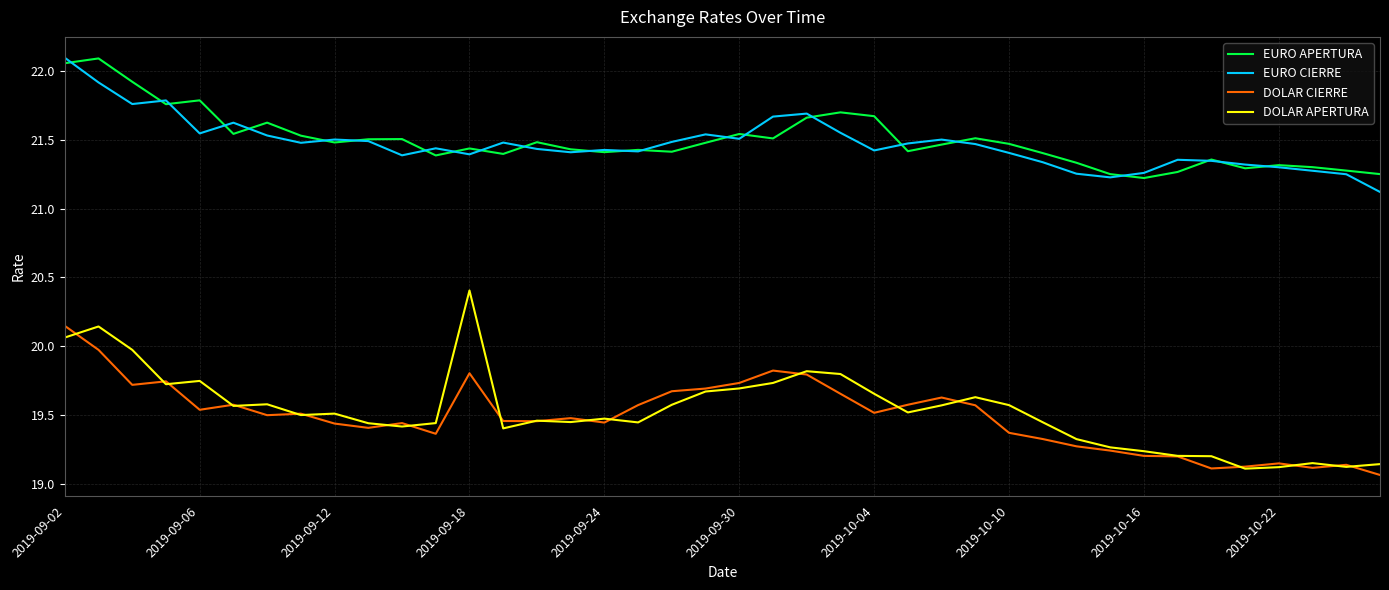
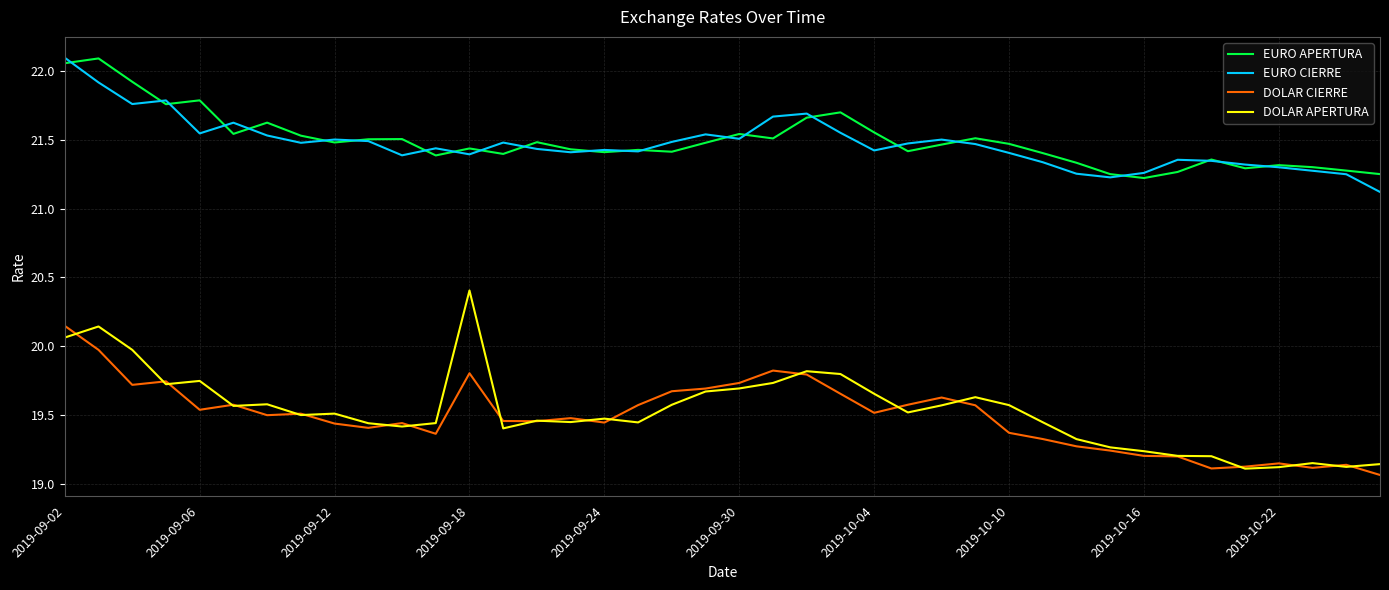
  {
    "EURO APERTURA": {
      "2019-09-02": 22.06,
      "2019-09-06": 21.79,
      "2019-09-12": 21.48,
      "2019-09-18": 21.44,
      "2019-09-30": 21.54,
-     "2019-10-04": 21.67,
+     "2019-10-04": 21.56,
      "2019-10-10": 21.47,
      "2019-10-16": 21.22
    },
    "EURO CIERRE": {
      "2019-09-02": 22.10,
      "2019-09-06": 21.55,
      "2019-09-12": 21.50,
      "2019-09-18": 21.40,
      "2019-09-30": 21.51,
      "2019-10-04": 21.42,
      "2019-10-10": 21.41,
      "2019-10-16": 21.26
    },
    "DOLAR CIERRE": {
      "2019-09-02": 20.15,
      "2019-09-06": 19.54,
      "2019-09-12": 19.44,
      "2019-09-18": 19.80,
      "2019-09-24": 19.44,
      "2019-09-30": 19.73,
      "2019-10-04": 19.52,
      "2019-10-10": 19.37,
      "2019-10-16": 19.20,
      "2019-10-22": 19.15
    },
    "DOLAR APERTURA": {
      "2019-09-02": 20.06,
      "2019-09-06": 19.75,
      "2019-09-12": 19.51,
      "2019-09-18": 20.41,
      "2019-09-24": 19.47,
      "2019-09-30": 19.69,
      "2019-10-04": 19.65,
      "2019-10-10": 19.57,
      "2019-10-16": 19.24,
      "2019-10-22": 19.12
    }
  }
